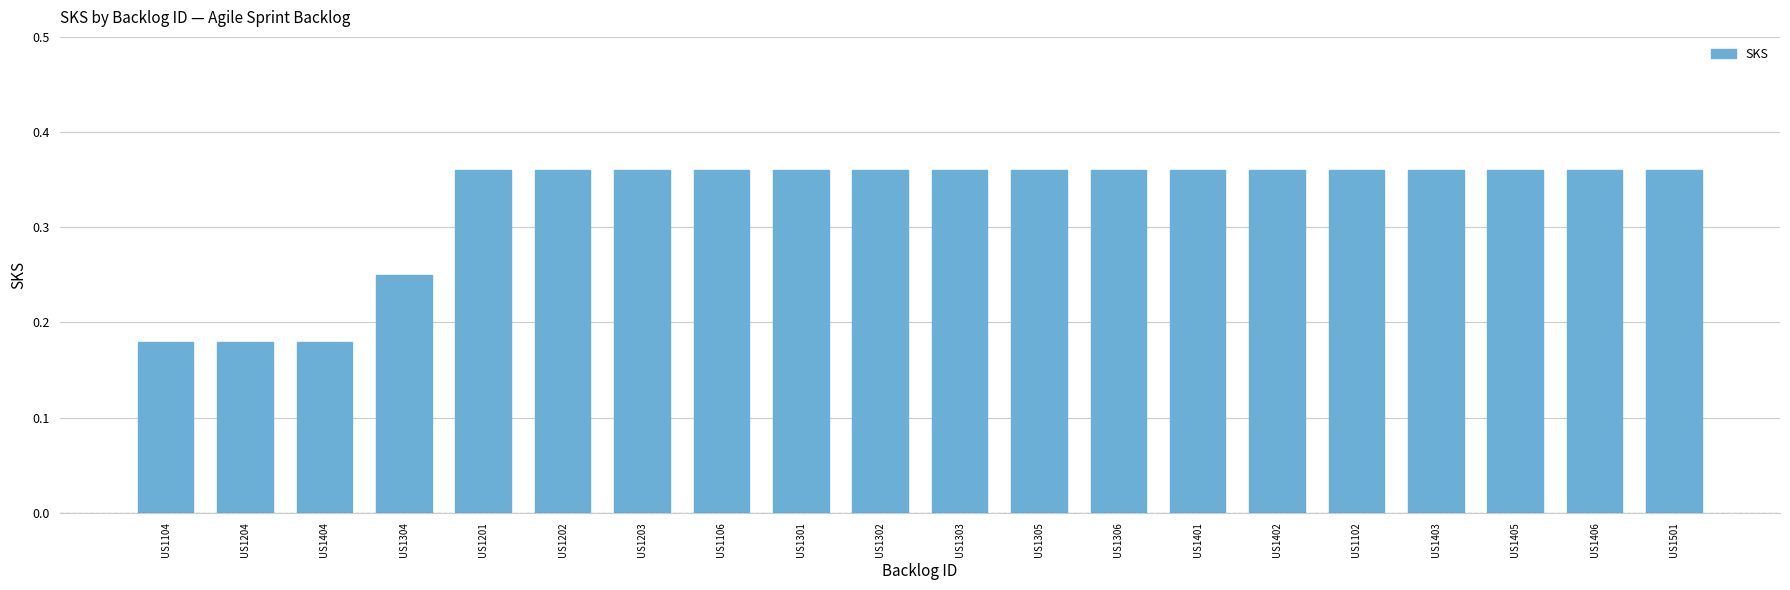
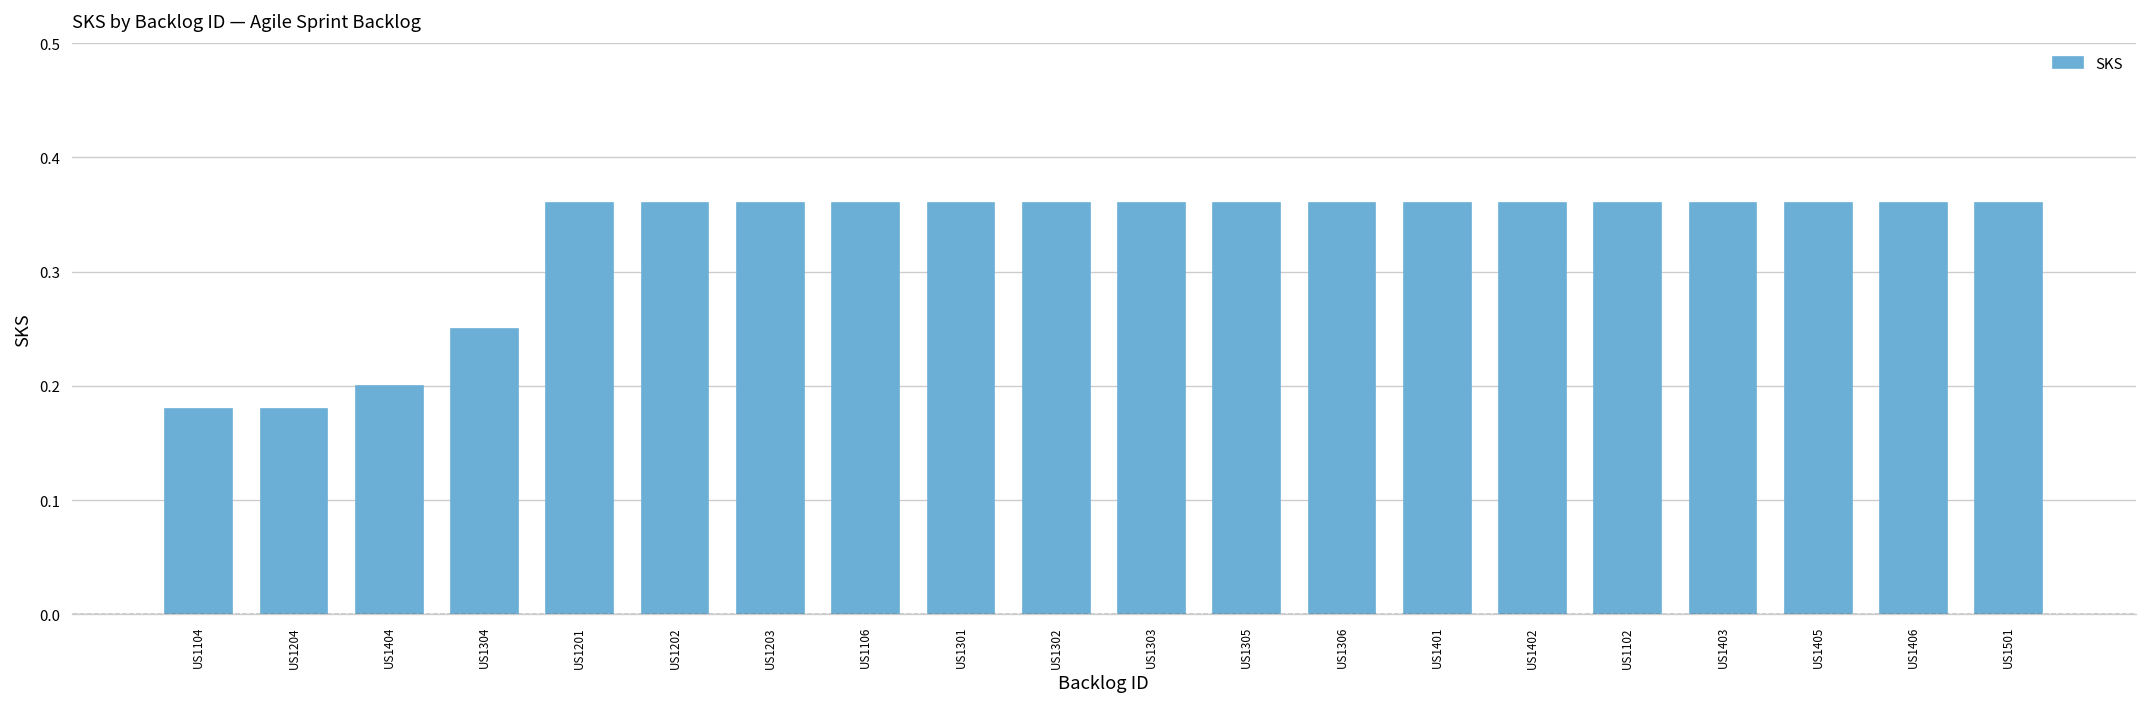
  {
    "US1104": 0.18,
    "US1204": 0.18,
-   "US1404": 0.18,
+   "US1404": 0.20,
    "US1304": 0.25,
    "US1201": 0.36,
    "US1202": 0.36,
    "US1203": 0.36,
    "US1106": 0.36,
    "US1301": 0.36,
    "US1302": 0.36,
    "US1303": 0.36,
    "US1305": 0.36,
    "US1306": 0.36,
    "US1401": 0.36,
    "US1402": 0.36,
    "US1102": 0.36,
    "US1403": 0.36,
    "US1405": 0.36,
    "US1406": 0.36,
    "US1501": 0.36
  }
